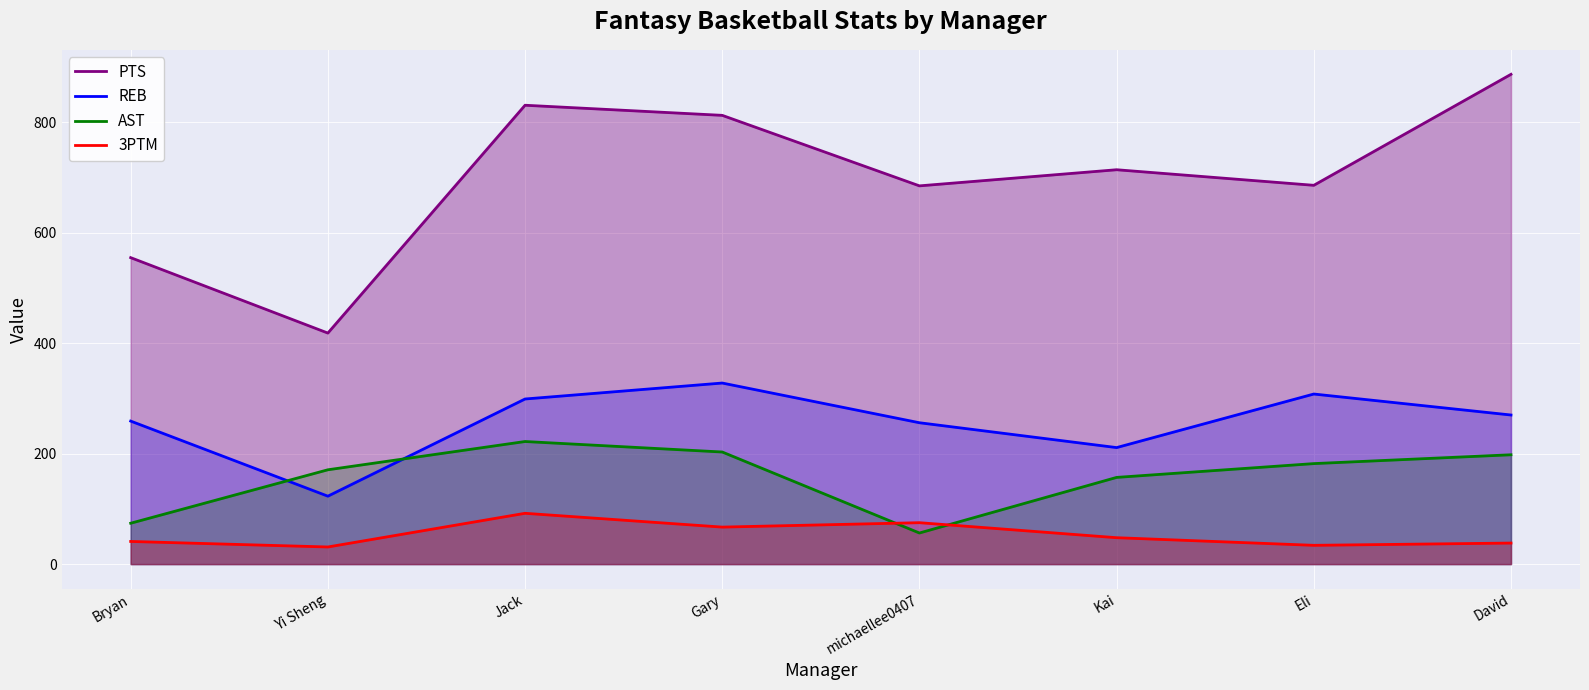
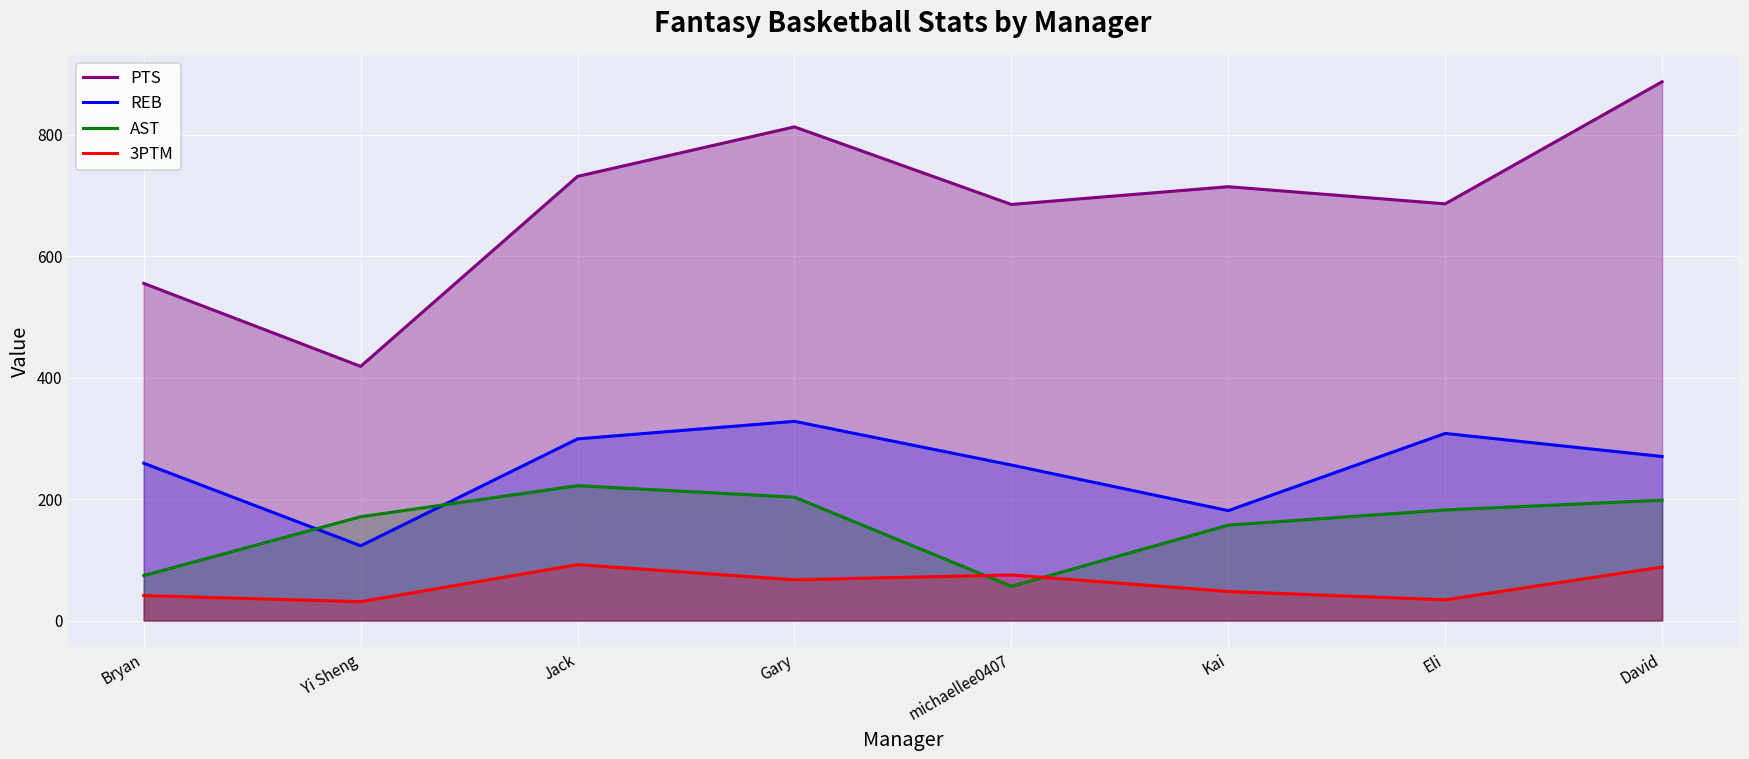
  {
    "PTS": {
      "Bryan": 560,
      "Yi Sheng": 420,
-     "Jack": 830,
+     "Jack": 730,
      "Gary": 810,
      "michaellee0407": 690,
      "Kai": 710,
      "Eli": 690,
      "David": 890
    },
    "REB": {
      "Bryan": 260,
      "Yi Sheng": 120,
      "Jack": 300,
      "Gary": 330,
      "michaellee0407": 260,
-     "Kai": 210,
+     "Kai": 180,
      "Eli": 310,
      "David": 270
    },
    "AST": {
      "Bryan": 70,
      "Yi Sheng": 170,
      "Jack": 220,
      "Gary": 200,
      "michaellee0407": 60,
      "Kai": 160,
      "Eli": 180,
      "David": 200
    },
    "3PTM": {
      "Bryan": 40,
      "Yi Sheng": 30,
      "Jack": 90,
      "Gary": 70,
      "michaellee0407": 80,
      "Kai": 50,
      "Eli": 30,
-     "David": 40
+     "David": 90
    }
  }
